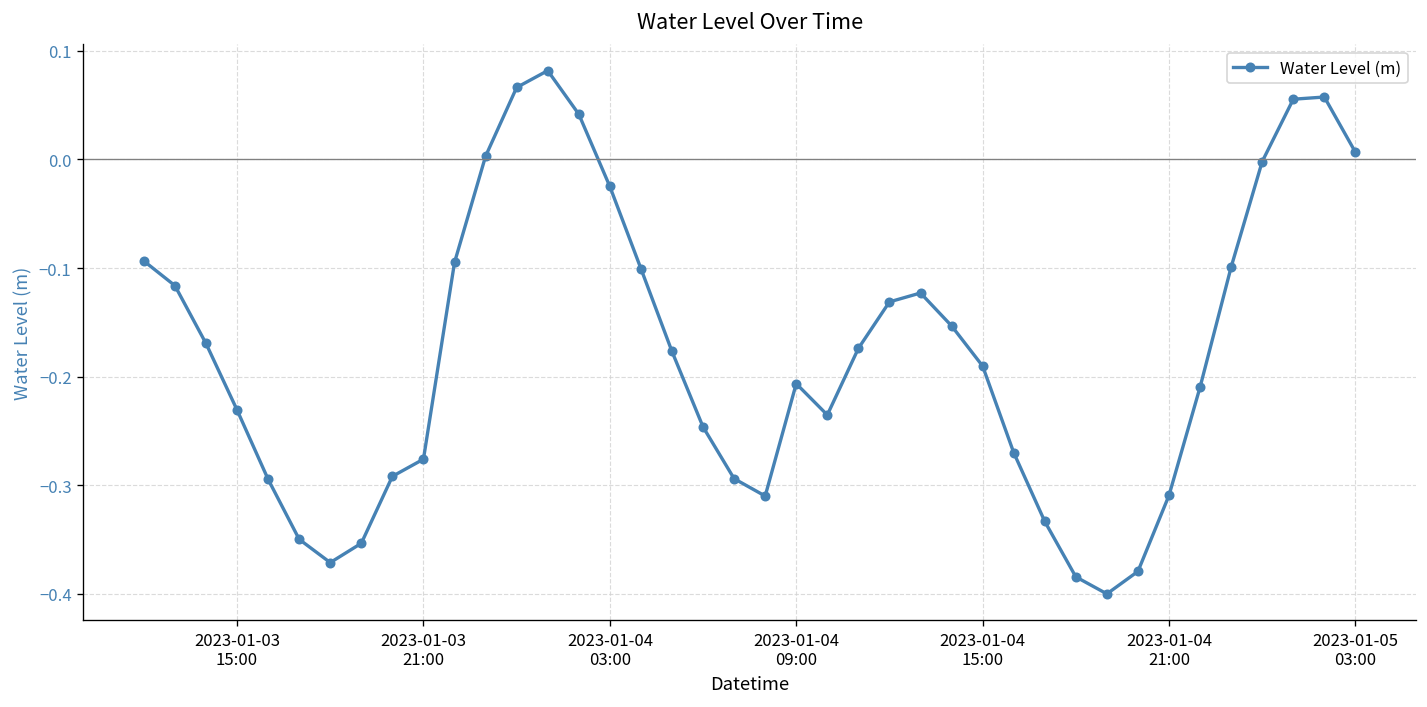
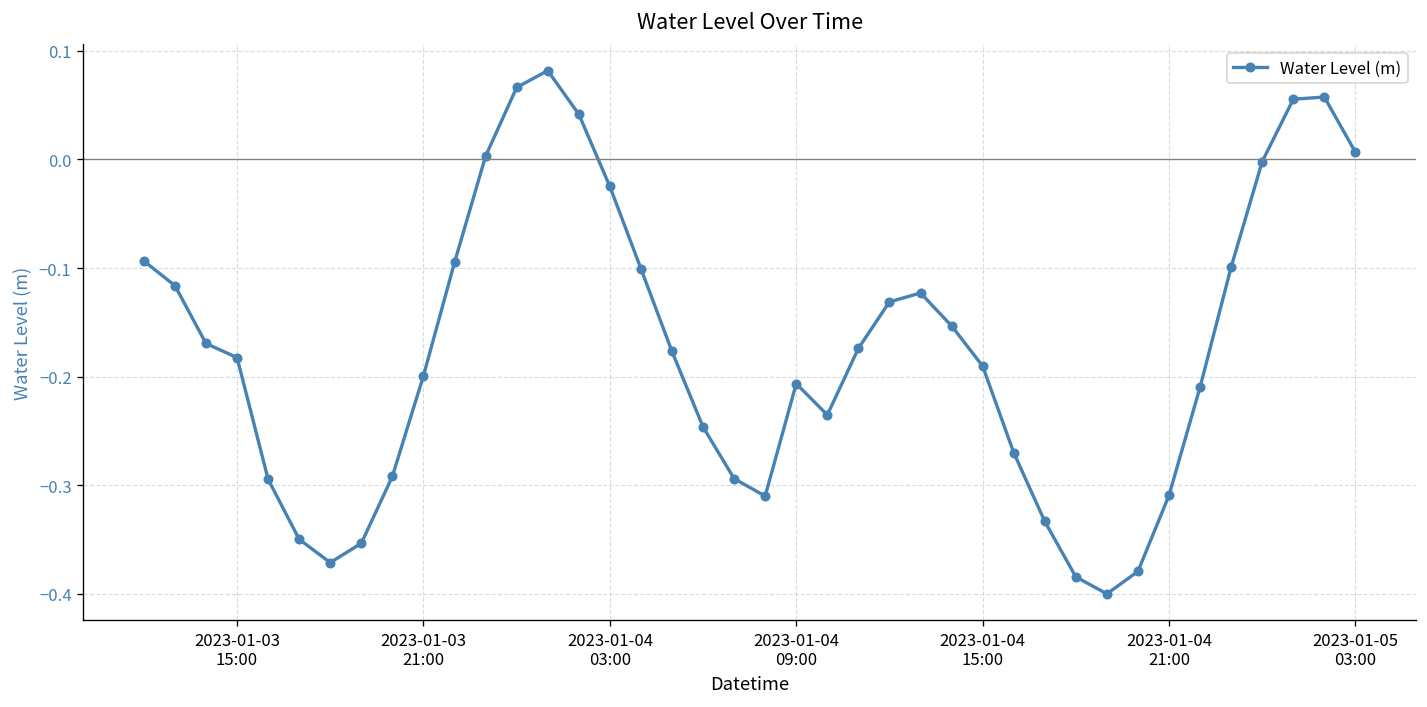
  {
-   "2023-01-03 15:00": -0.23,
-   "2023-01-03 21:00": -0.28,
+   "2023-01-03 15:00": -0.18,
+   "2023-01-03 21:00": -0.20,
    "2023-01-04 03:00": -0.02,
    "2023-01-04 09:00": -0.21,
    "2023-01-04 15:00": -0.19,
    "2023-01-04 21:00": -0.31,
    "2023-01-05 03:00": 0.01
  }
